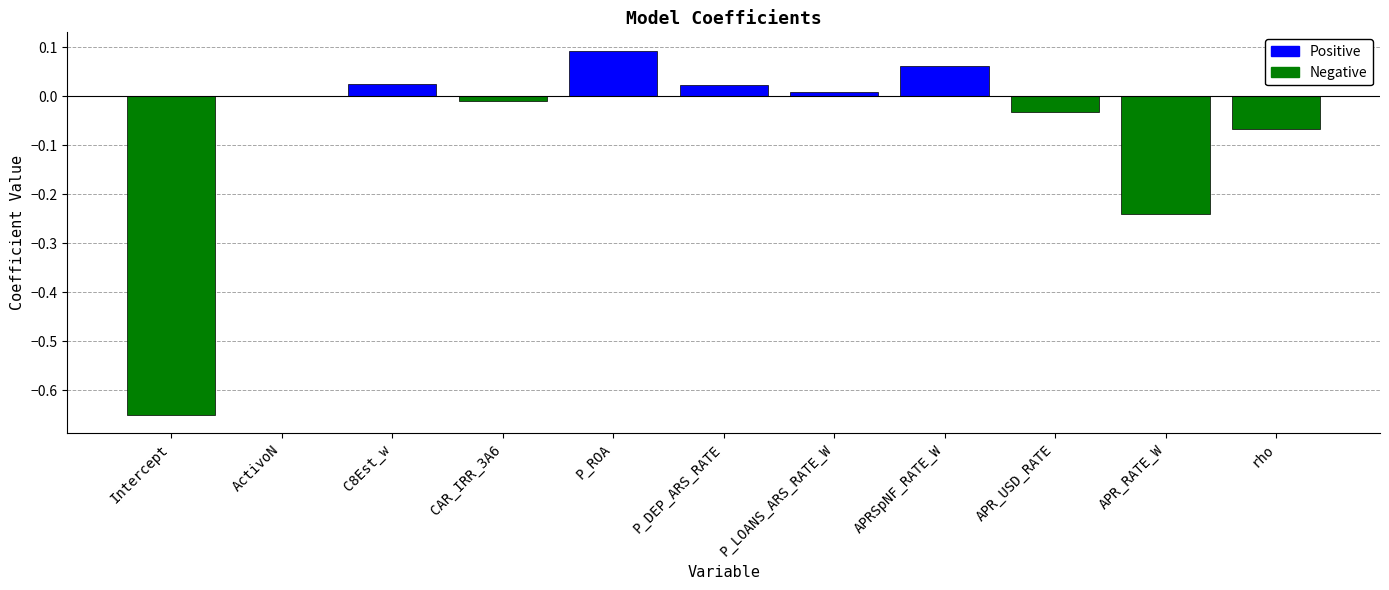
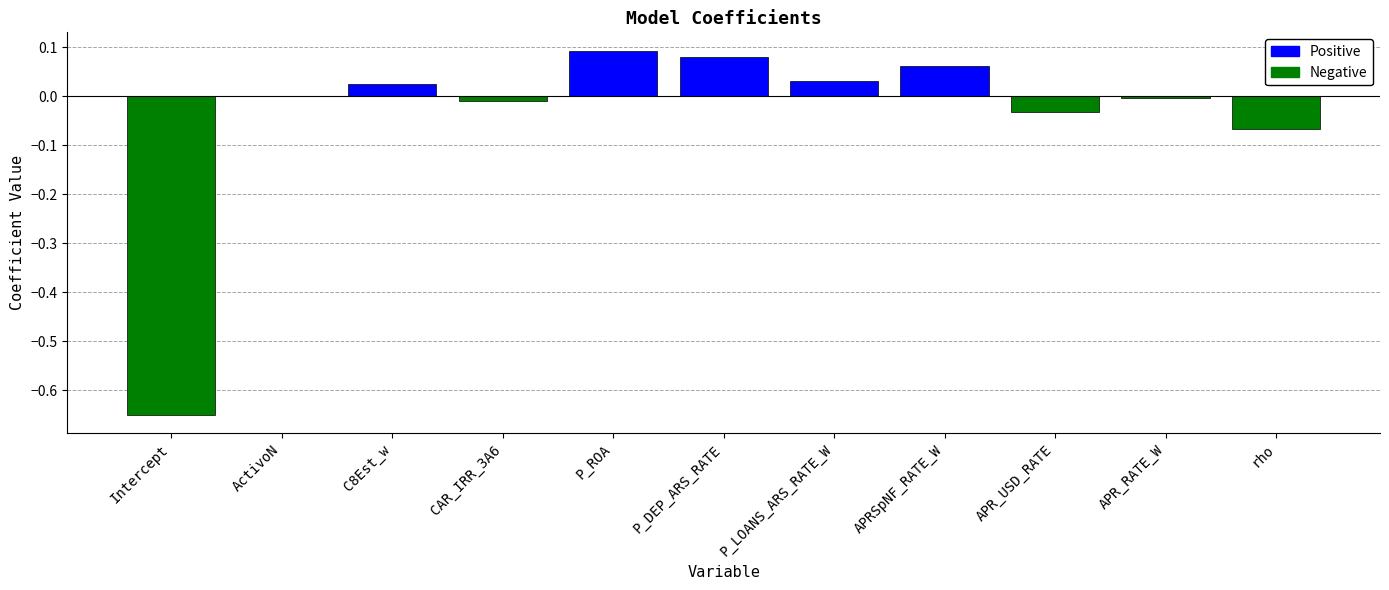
  {
    "Intercept": -0.65,
    "C8Est_w": 0.02,
    "CAR_IRR_3A6": -0.01,
    "P_ROA": 0.09,
-   "P_DEP_ARS_RATE": 0.02,
-   "P_LOANS_ARS_RATE_W": 0.01,
+   "P_DEP_ARS_RATE": 0.08,
+   "P_LOANS_ARS_RATE_W": 0.03,
    "APRSpNF_RATE_W": 0.06,
    "APR_USD_RATE": -0.03,
-   "APR_RATE_W": -0.24,
+   "APR_RATE_W": 0.00,
    "rho": -0.07
  }
